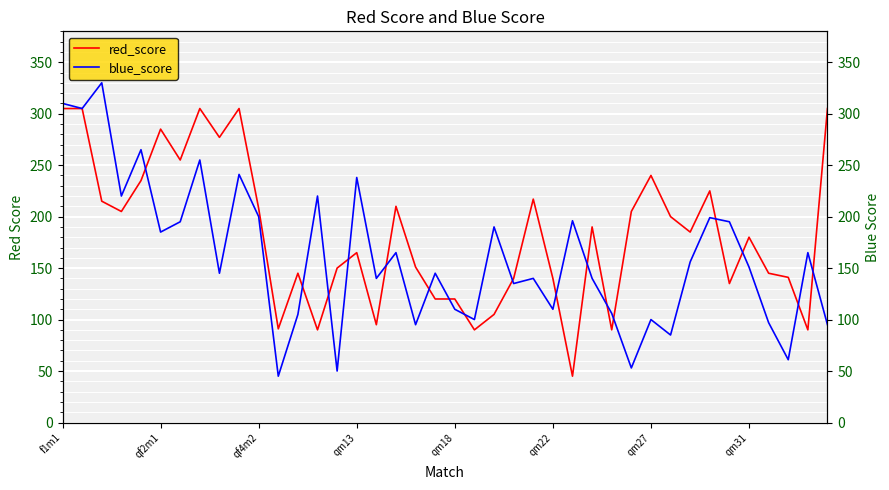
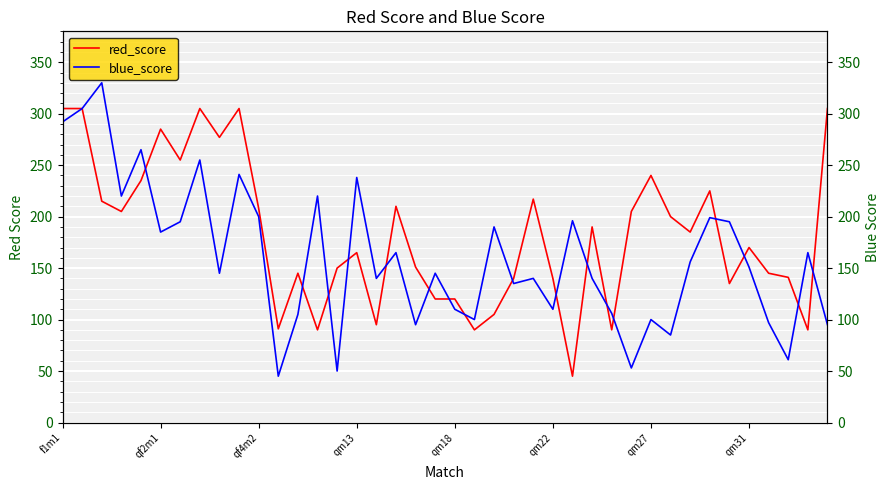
  {
    "red_score": {
      "f1m1": 305,
      "qf2m1": 285,
      "qf4m2": 208,
      "qm13": 165,
      "qm18": 120,
      "qm22": 140,
      "qm27": 240,
-     "qm31": 180
+     "qm31": 170
    },
    "blue_score": {
-     "f1m1": 310,
+     "f1m1": 292,
      "qf2m1": 185,
      "qf4m2": 200,
      "qm13": 238,
      "qm18": 110,
      "qm22": 110,
      "qm27": 100,
      "qm31": 151
    }
  }
